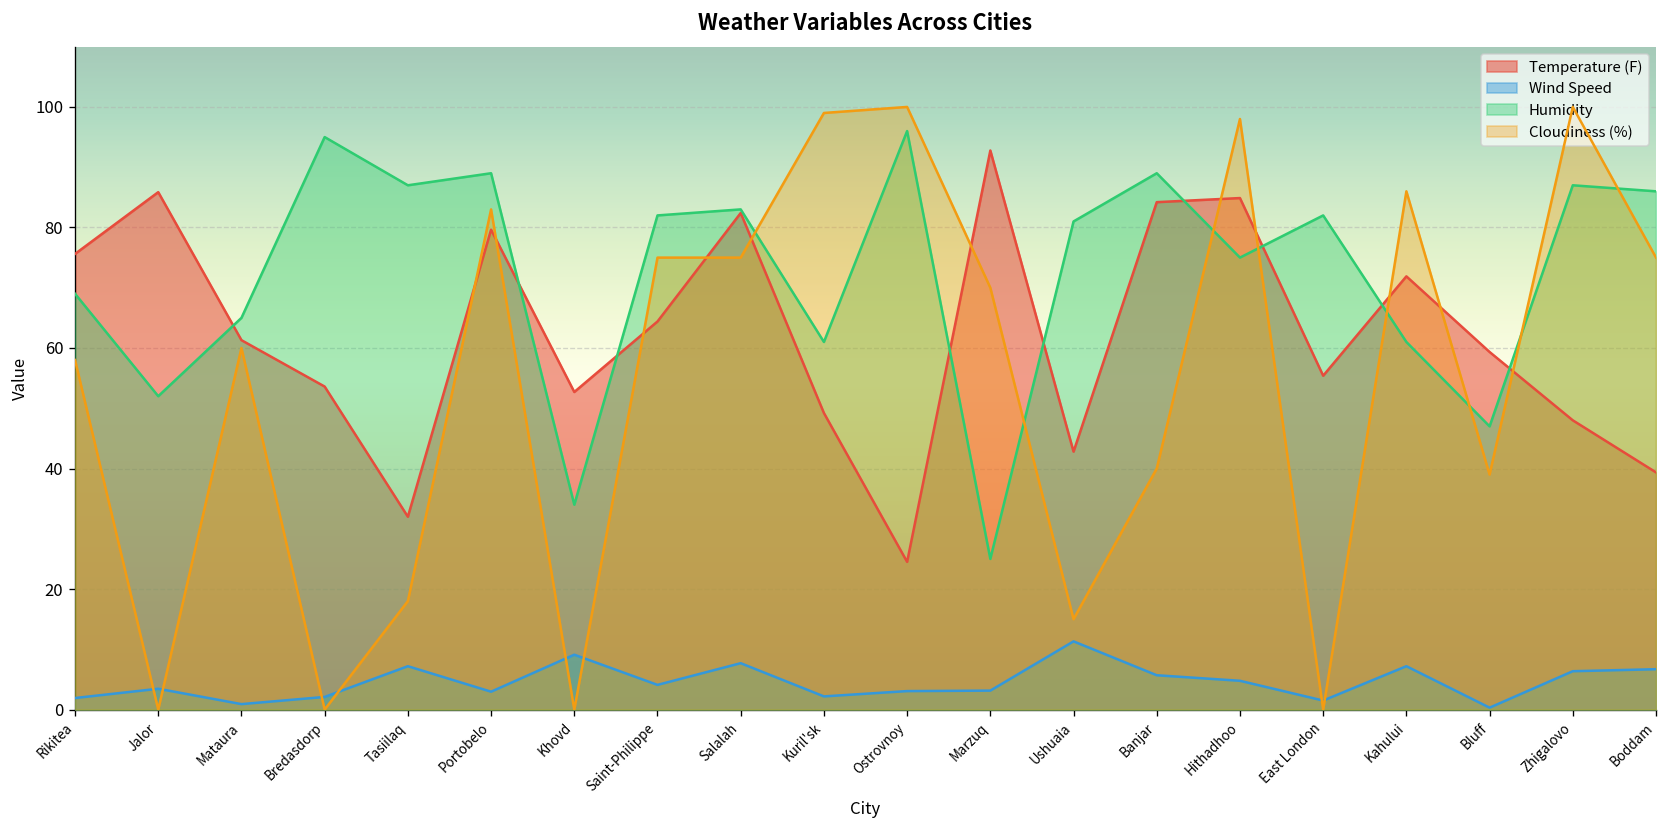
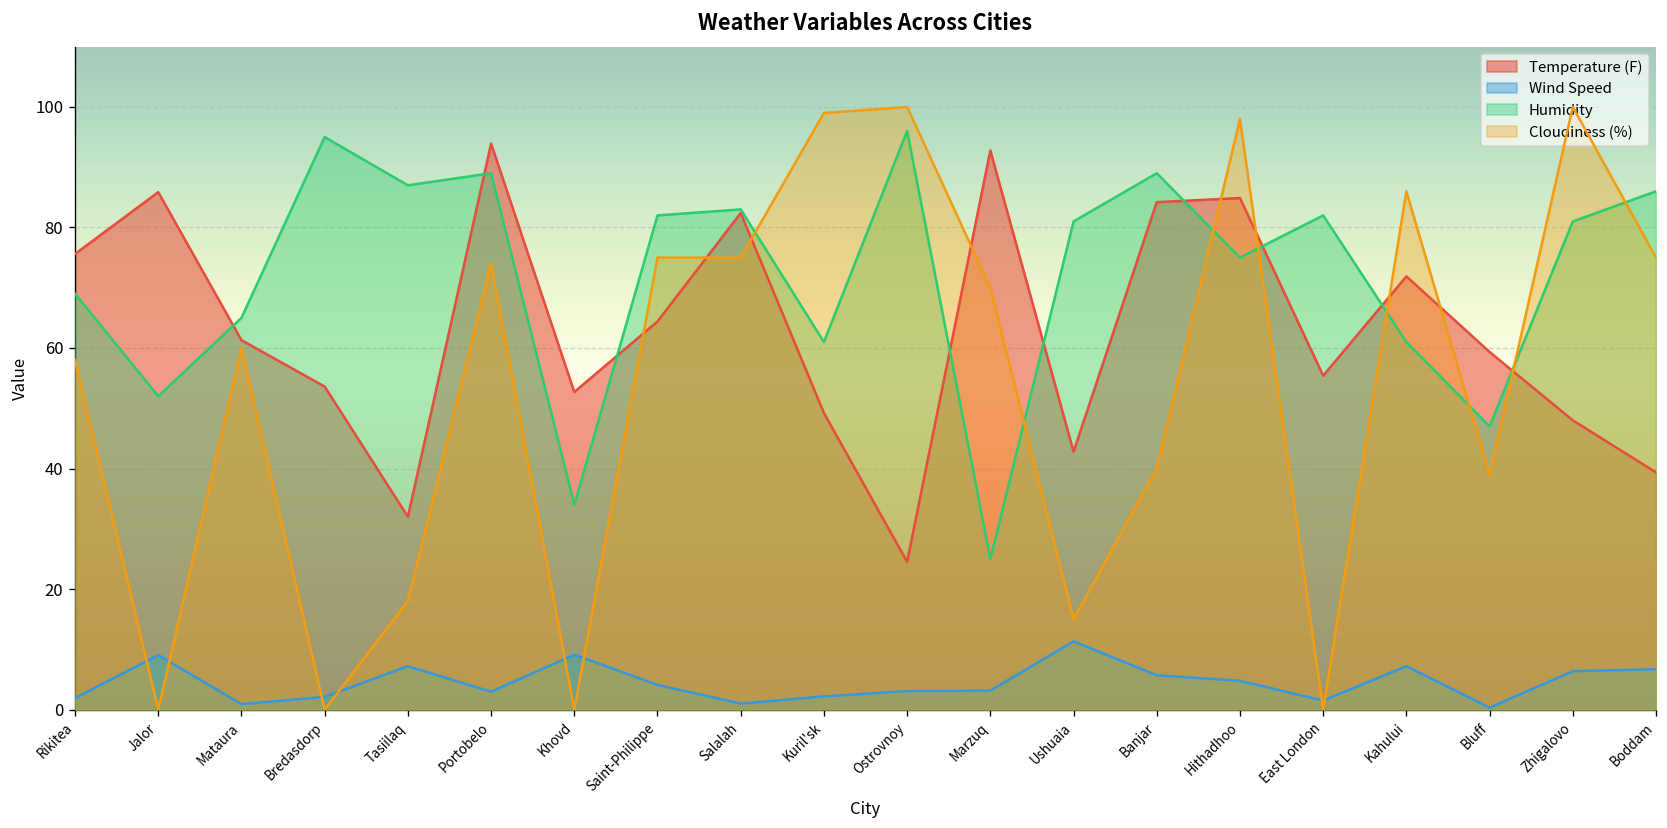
  {
    "Temperature (F)": {
      "Rikitea": 76,
      "Jalor": 86,
      "Mataura": 61,
      "Bredasdorp": 54,
      "Tasiilaq": 32,
-     "Portobelo": 80,
+     "Portobelo": 94,
      "Khovd": 53,
      "Saint-Philippe": 64,
      "Salalah": 82,
      "Kuril'sk": 49,
      "Ostrovnoy": 25,
      "Marzuq": 93,
      "Ushuaia": 43,
      "Banjar": 84,
      "Hithadhoo": 85,
      "East London": 55,
      "Kahului": 72,
      "Bluff": 59,
      "Zhigalovo": 48,
      "Boddam": 39
    },
    "Wind Speed": {
      "Rikitea": 2,
-     "Jalor": 3,
+     "Jalor": 9,
      "Mataura": 1,
      "Bredasdorp": 2,
      "Tasiilaq": 7,
      "Portobelo": 3,
      "Khovd": 9,
      "Saint-Philippe": 4,
-     "Salalah": 8,
+     "Salalah": 1,
      "Kuril'sk": 2,
      "Ostrovnoy": 3,
      "Marzuq": 3,
      "Ushuaia": 11,
      "Banjar": 6,
      "Hithadhoo": 5,
      "East London": 2,
      "Kahului": 7,
      "Bluff": 0,
      "Zhigalovo": 6,
      "Boddam": 7
    },
    "Humidity": {
      "Rikitea": 69,
      "Jalor": 52,
      "Mataura": 65,
      "Bredasdorp": 95,
      "Tasiilaq": 87,
      "Portobelo": 89,
      "Khovd": 34,
      "Saint-Philippe": 82,
      "Salalah": 83,
      "Kuril'sk": 61,
      "Ostrovnoy": 96,
      "Marzuq": 25,
      "Ushuaia": 81,
      "Banjar": 89,
      "Hithadhoo": 75,
      "East London": 82,
      "Kahului": 61,
      "Bluff": 47,
-     "Zhigalovo": 87,
+     "Zhigalovo": 81,
      "Boddam": 86
    },
    "Cloudiness (%)": {
      "Rikitea": 58,
      "Jalor": 0,
      "Mataura": 60,
      "Bredasdorp": 0,
      "Tasiilaq": 18,
-     "Portobelo": 83,
+     "Portobelo": 74,
      "Khovd": 0,
      "Saint-Philippe": 75,
      "Salalah": 75,
      "Kuril'sk": 99,
      "Ostrovnoy": 100,
      "Marzuq": 70,
      "Ushuaia": 15,
      "Banjar": 40,
      "Hithadhoo": 98,
      "East London": 0,
      "Kahului": 86,
      "Bluff": 39,
      "Boddam": 75
    }
  }
